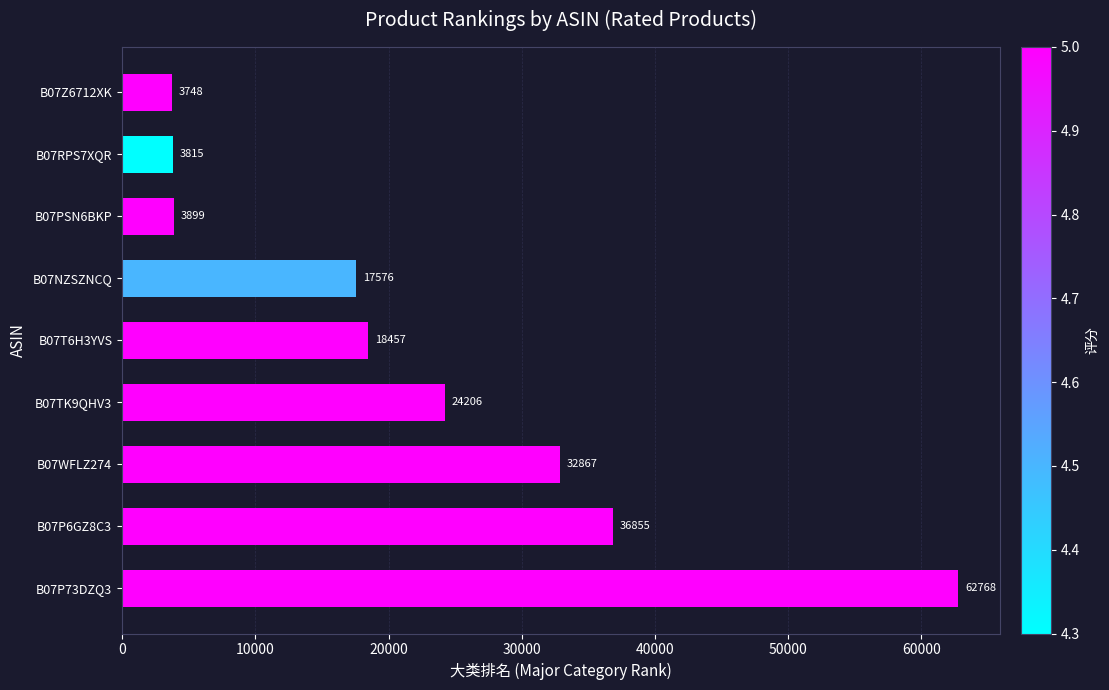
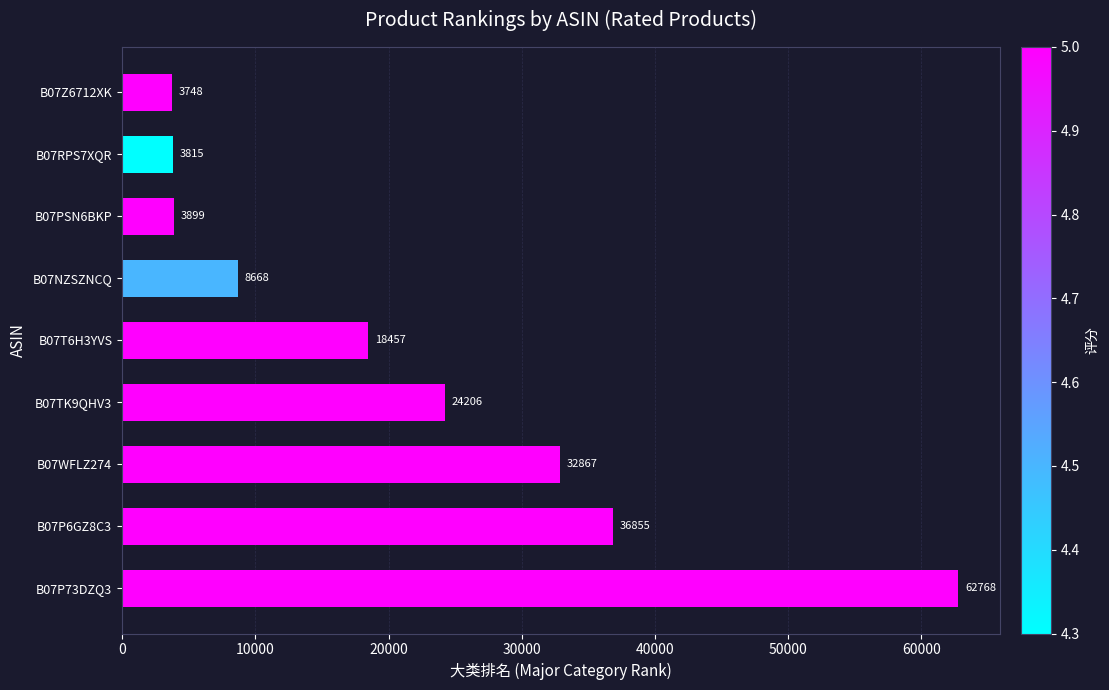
  {
    "B07Z6712XK": 3748,
    "B07RPS7XQR": 3815,
    "B07PSN6BKP": 3899,
-   "B07NZSZNCQ": 17576,
+   "B07NZSZNCQ": 8668,
    "B07T6H3YVS": 18457,
    "B07TK9QHV3": 24206,
    "B07WFLZ274": 32867,
    "B07P6GZ8C3": 36855,
    "B07P73DZQ3": 62768
  }
